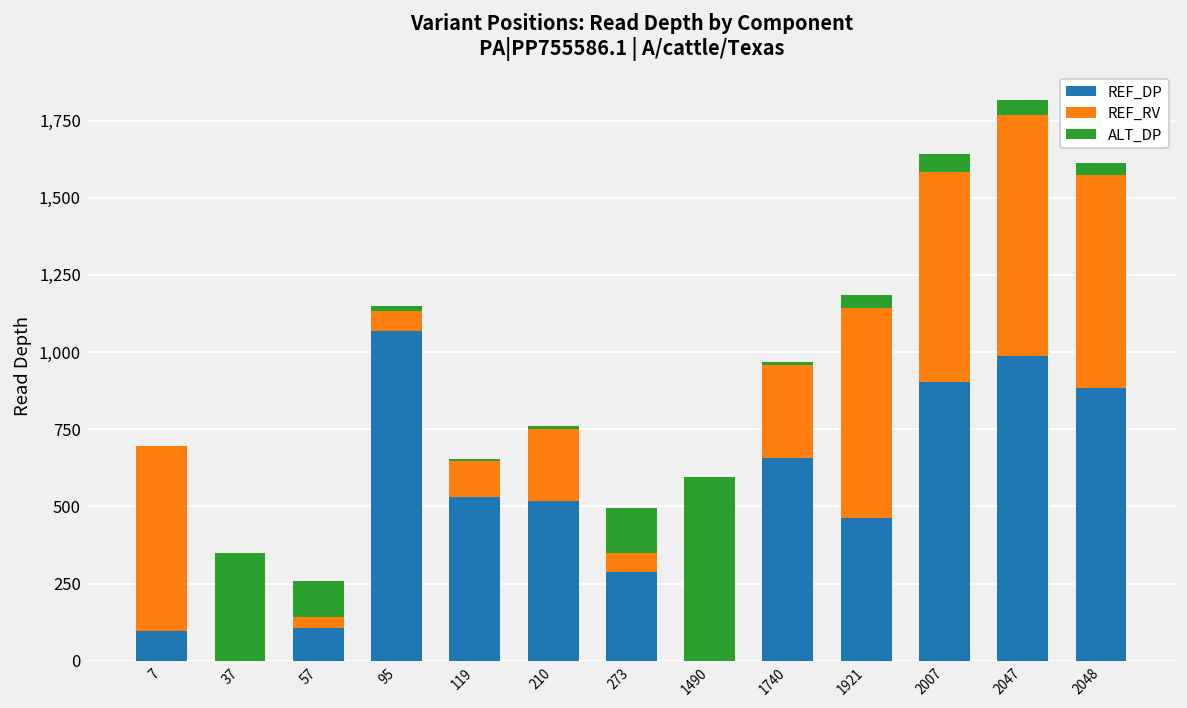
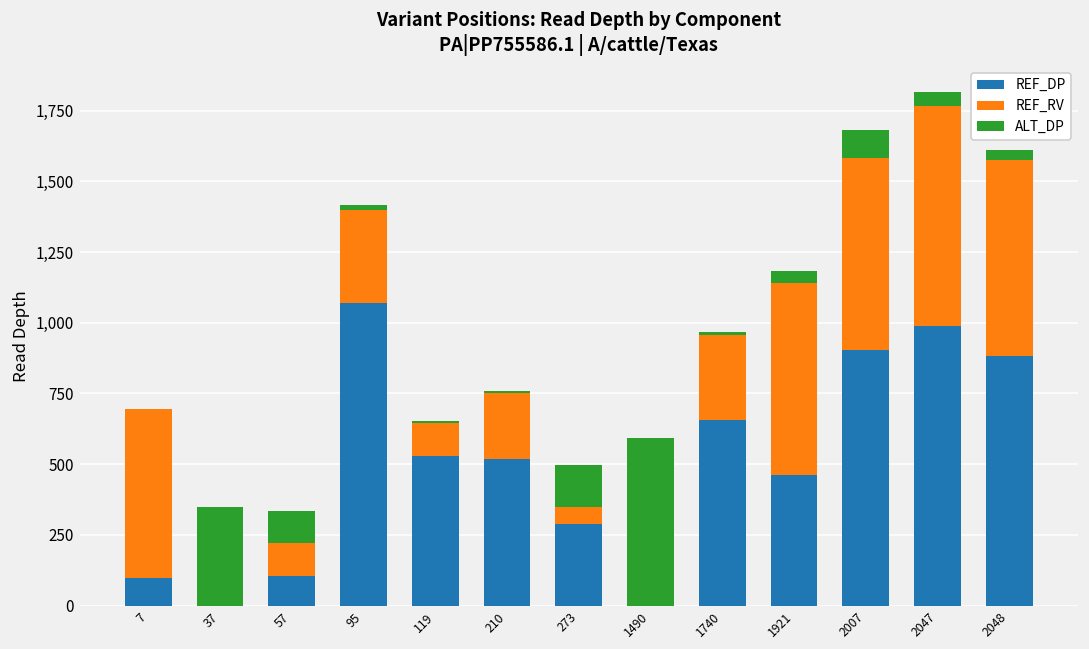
  {
    "REF_DP": {
      "7": "100",
      "37": "0",
      "57": "110",
      "95": "1,070",
      "119": "530",
      "210": "520",
      "273": "290",
      "1490": "0",
      "1740": "660",
      "1921": "460",
      "2007": "900",
      "2047": "990",
      "2048": "880"
    },
    "REF_RV": {
      "7": "600",
      "37": "0",
-     "57": "40",
-     "95": "70",
+     "57": "110",
+     "95": "330",
      "119": "120",
      "210": "230",
      "273": "60",
      "1490": "0",
      "1740": "300",
      "1921": "680",
      "2007": "680",
      "2047": "780",
      "2048": "690"
    },
    "ALT_DP": {
      "37": "350",
      "57": "120",
      "95": "20",
      "273": "150",
      "1490": "590",
      "1740": "10",
      "1921": "40",
-     "2007": "60",
+     "2007": "100",
      "2047": "50",
      "2048": "40"
    }
  }
